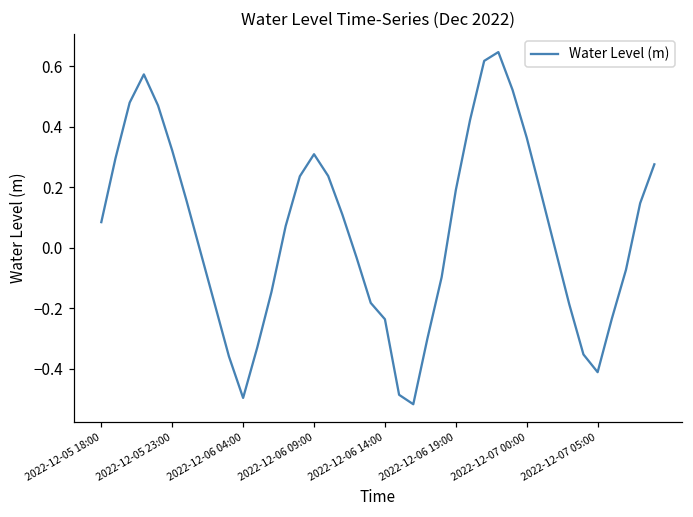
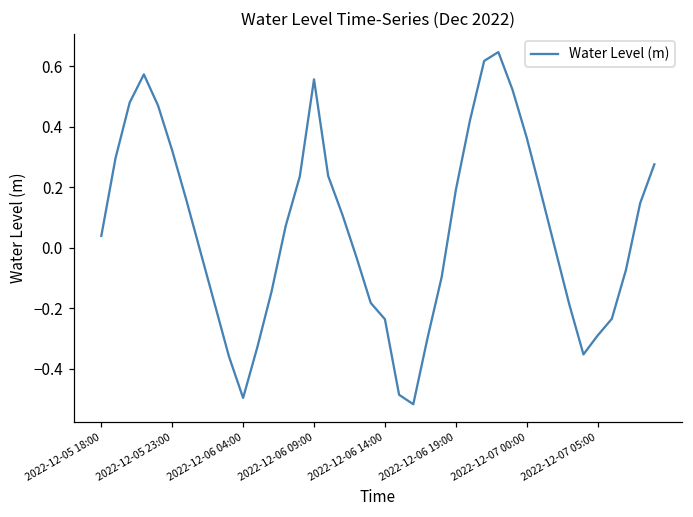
  {
-   "2022-12-05 18:00": 0.09,
+   "2022-12-05 18:00": 0.04,
    "2022-12-05 23:00": 0.32,
    "2022-12-06 04:00": -0.50,
-   "2022-12-06 09:00": 0.31,
+   "2022-12-06 09:00": 0.56,
    "2022-12-06 14:00": -0.24,
    "2022-12-06 19:00": 0.19,
    "2022-12-07 00:00": 0.36,
-   "2022-12-07 05:00": -0.41
+   "2022-12-07 05:00": -0.29
  }
